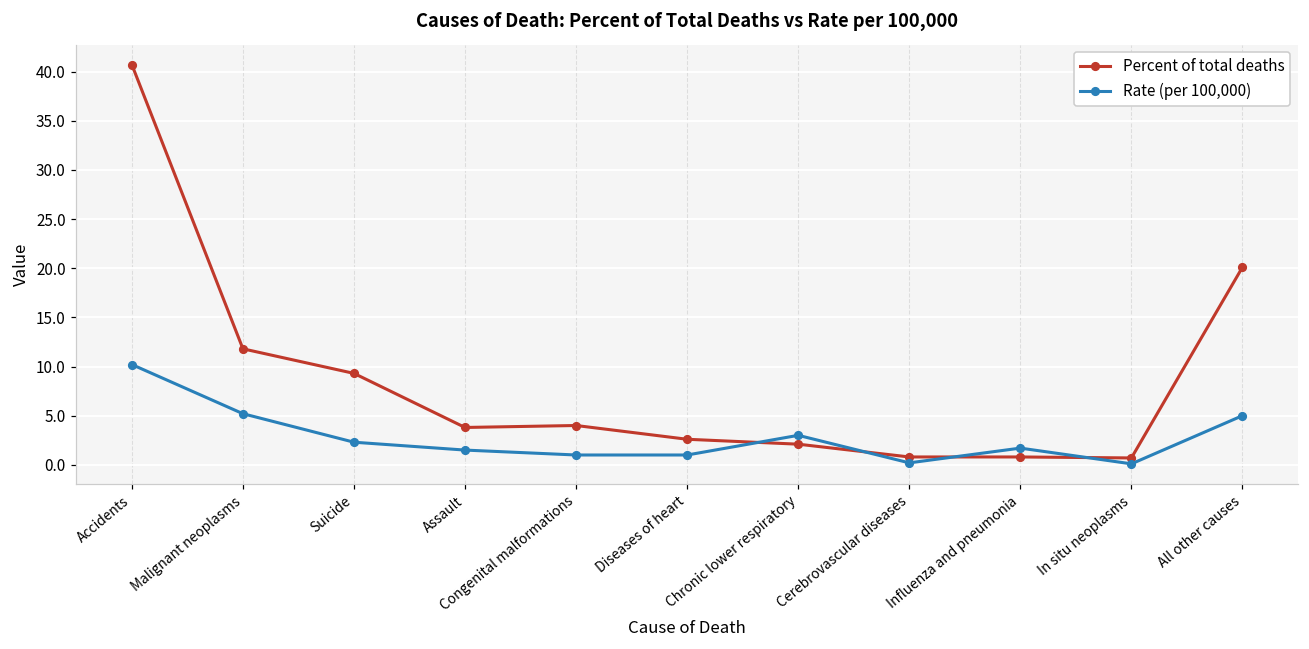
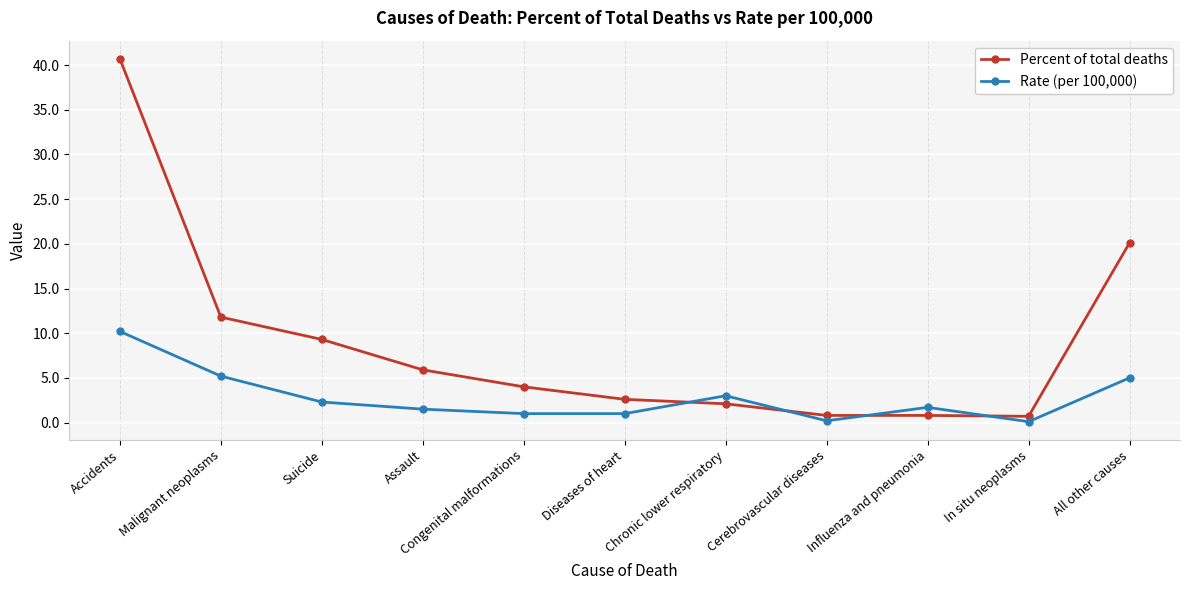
  {
    "Percent of total deaths": {
      "Accidents": 41,
      "Malignant neoplasms": 12,
      "Suicide": 9,
-     "Assault": 4,
+     "Assault": 6,
      "Congenital malformations": 4,
      "Diseases of heart": 3,
      "Chronic lower respiratory": 2,
      "Cerebrovascular diseases": 1,
      "Influenza and pneumonia": 1,
      "In situ neoplasms": 1,
      "All other causes": 20
    },
    "Rate (per 100,000)": {
      "Accidents": 10,
      "Malignant neoplasms": 5,
      "Suicide": 2,
      "Assault": 2,
      "Congenital malformations": 1,
      "Diseases of heart": 1,
      "Chronic lower respiratory": 3,
      "Cerebrovascular diseases": 0,
      "Influenza and pneumonia": 2,
      "In situ neoplasms": 0,
      "All other causes": 5
    }
  }
